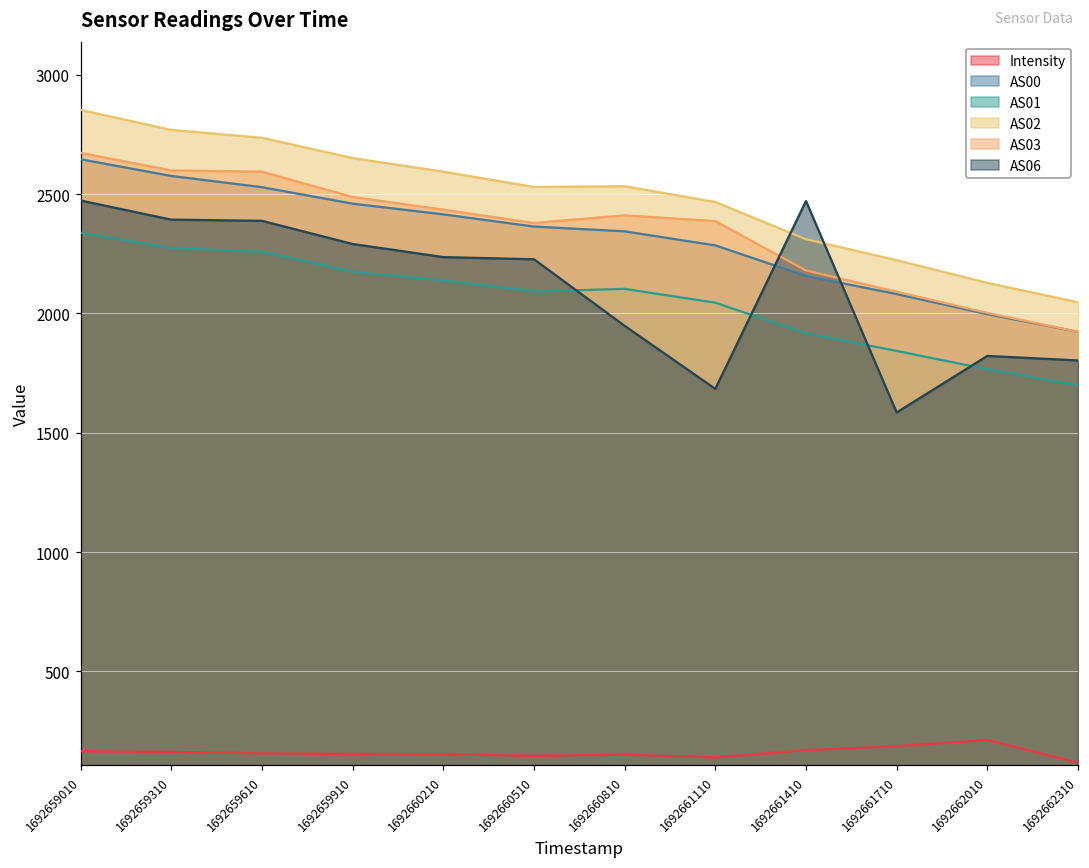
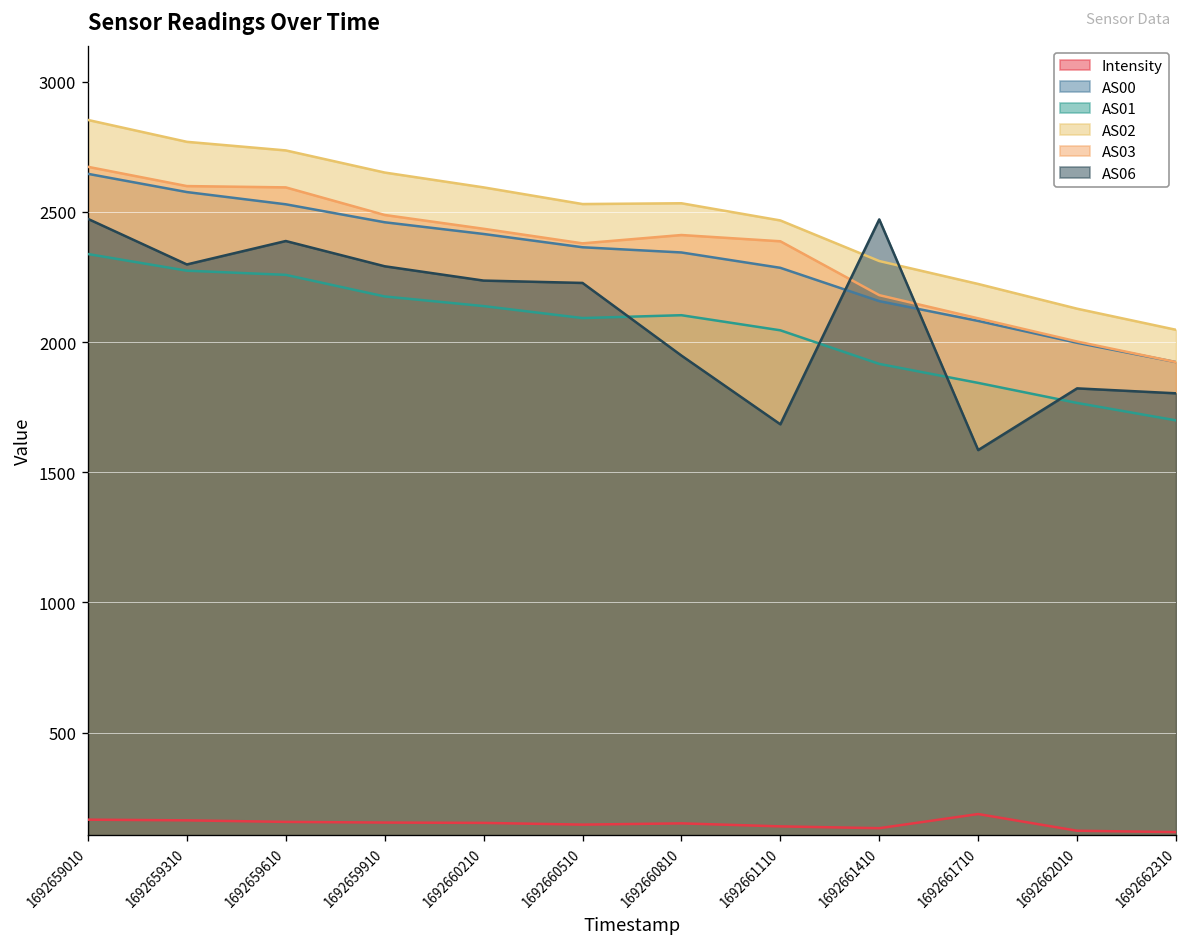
  {
    "Intensity": {
      "1692659010": 170,
      "1692659310": 160,
      "1692659610": 160,
      "1692659910": 150,
      "1692660210": 150,
      "1692660510": 150,
      "1692660810": 150,
      "1692661110": 140,
-     "1692661410": 170,
+     "1692661410": 130,
      "1692661710": 190,
-     "1692662010": 210,
+     "1692662010": 120,
      "1692662310": 120
    },
    "AS06": {
      "1692659010": 2470,
-     "1692659310": 2390,
+     "1692659310": 2300,
      "1692659610": 2390,
      "1692659910": 2290,
      "1692660210": 2240,
      "1692660510": 2230,
      "1692660810": 1950,
      "1692661110": 1680,
      "1692661410": 2470,
      "1692661710": 1590,
      "1692662010": 1820,
      "1692662310": 1800
    }
  }
